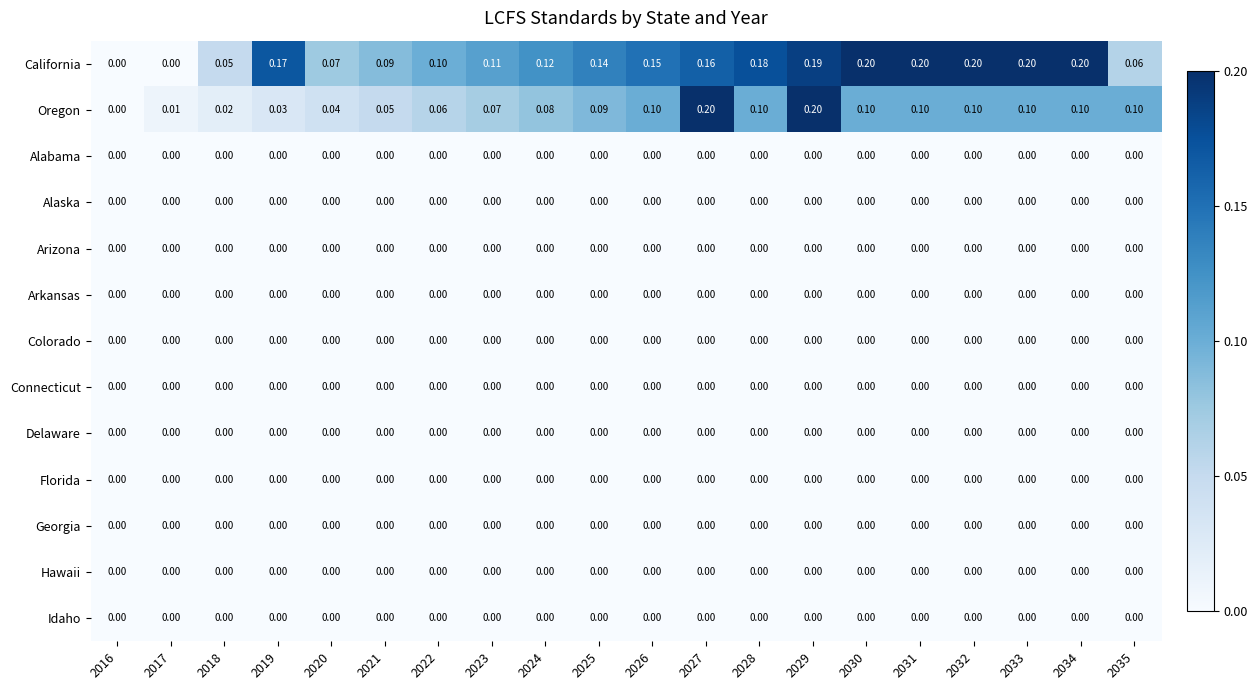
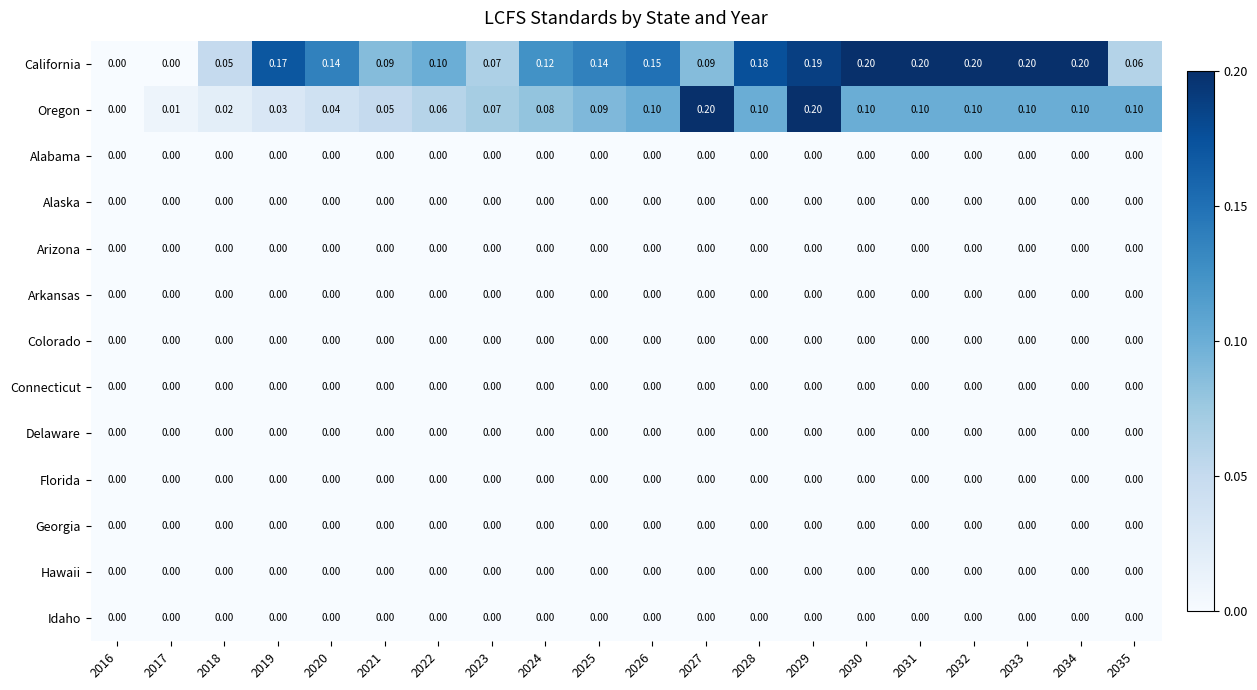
  {
    "California": {
      "2016": 0.00,
      "2017": 0.00,
      "2018": 0.05,
      "2019": 0.17,
-     "2020": 0.07,
+     "2020": 0.14,
      "2021": 0.09,
      "2022": 0.10,
-     "2023": 0.11,
+     "2023": 0.07,
      "2024": 0.12,
      "2025": 0.14,
      "2026": 0.15,
-     "2027": 0.16,
+     "2027": 0.09,
      "2028": 0.18,
      "2029": 0.19,
      "2030": 0.20,
      "2031": 0.20,
      "2032": 0.20,
      "2033": 0.20,
      "2034": 0.20,
      "2035": 0.06
    }
  }
